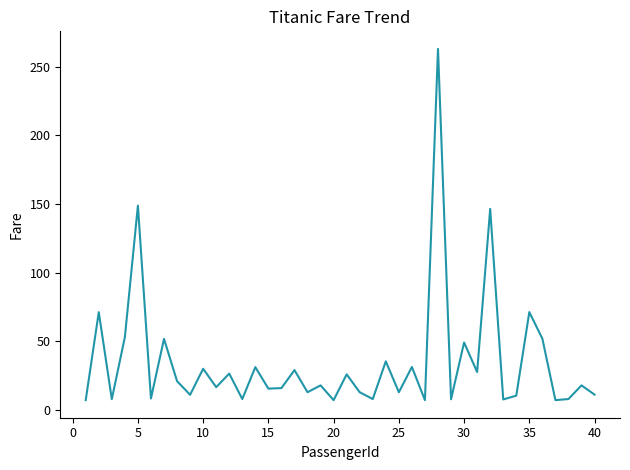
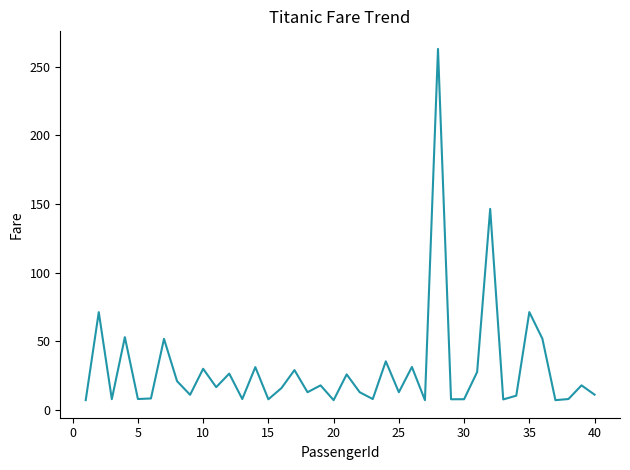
  {
-   "5": 149,
+   "5": 8,
    "10": 30,
-   "15": 16,
+   "15": 8,
    "20": 7,
    "25": 13,
-   "30": 49,
+   "30": 8,
    "35": 71,
    "40": 11
  }
